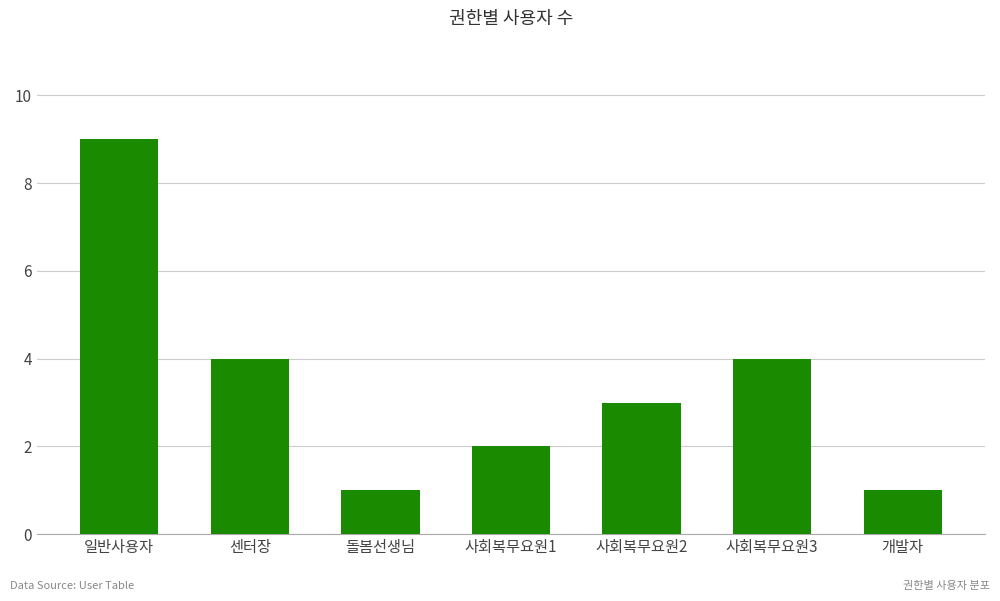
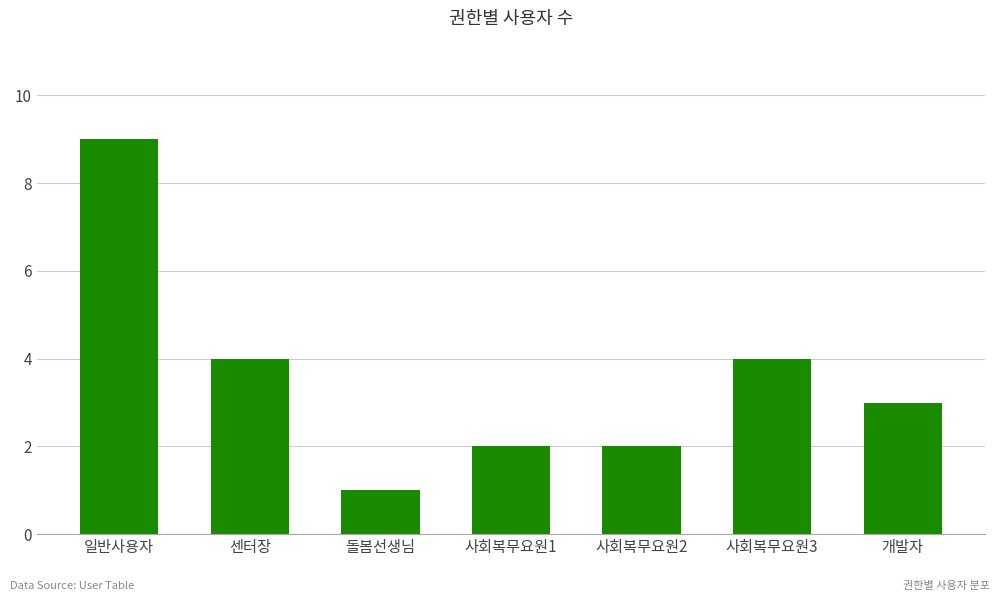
  {
    "일반사용자": 9,
    "센터장": 4,
    "돌봄선생님": 1,
    "사회복무요원1": 2,
-   "사회복무요원2": 3,
+   "사회복무요원2": 2,
    "사회복무요원3": 4,
-   "개발자": 1
+   "개발자": 3
  }
